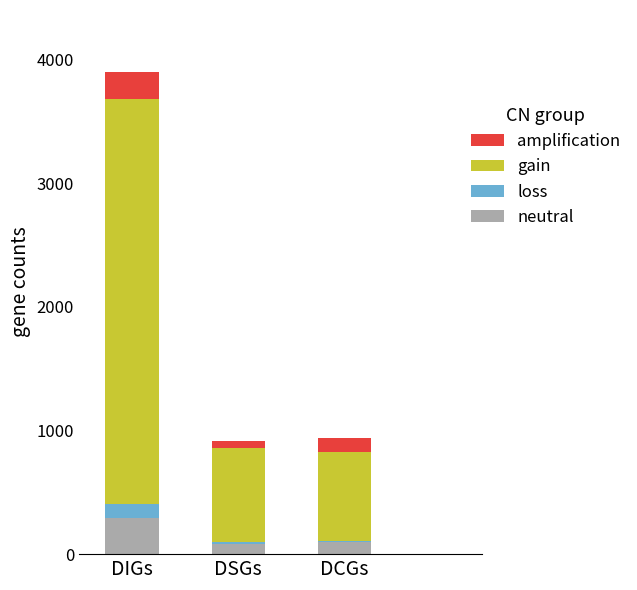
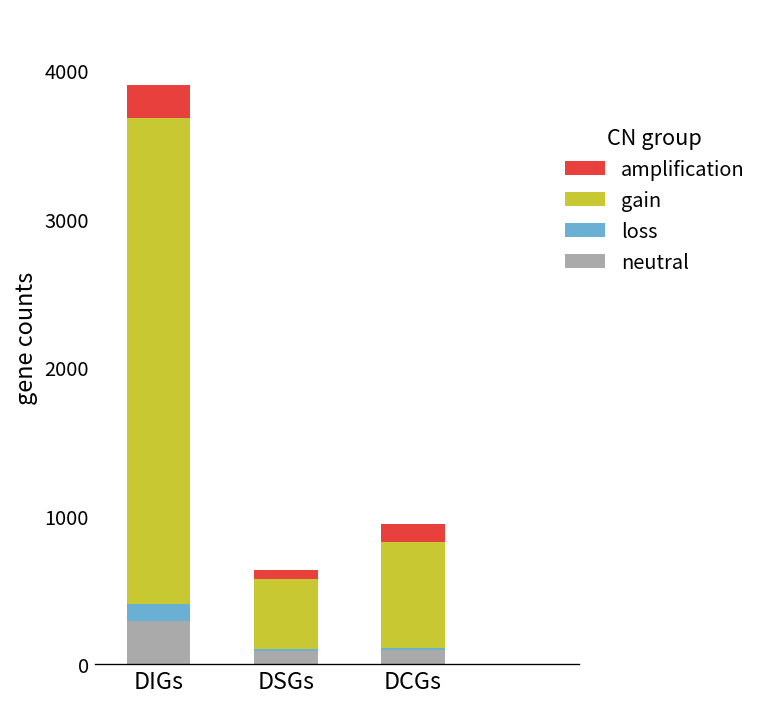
  {
    "neutral": {
      "DIGs": 290,
      "DSGs": 90,
      "DCGs": 100
    },
    "loss": {
      "DIGs": 110
    },
    "gain": {
      "DIGs": 3280,
-     "DSGs": 760,
+     "DSGs": 470,
      "DCGs": 720
    },
    "amplification": {
      "DIGs": 220,
      "DSGs": 60,
      "DCGs": 120
    }
  }
